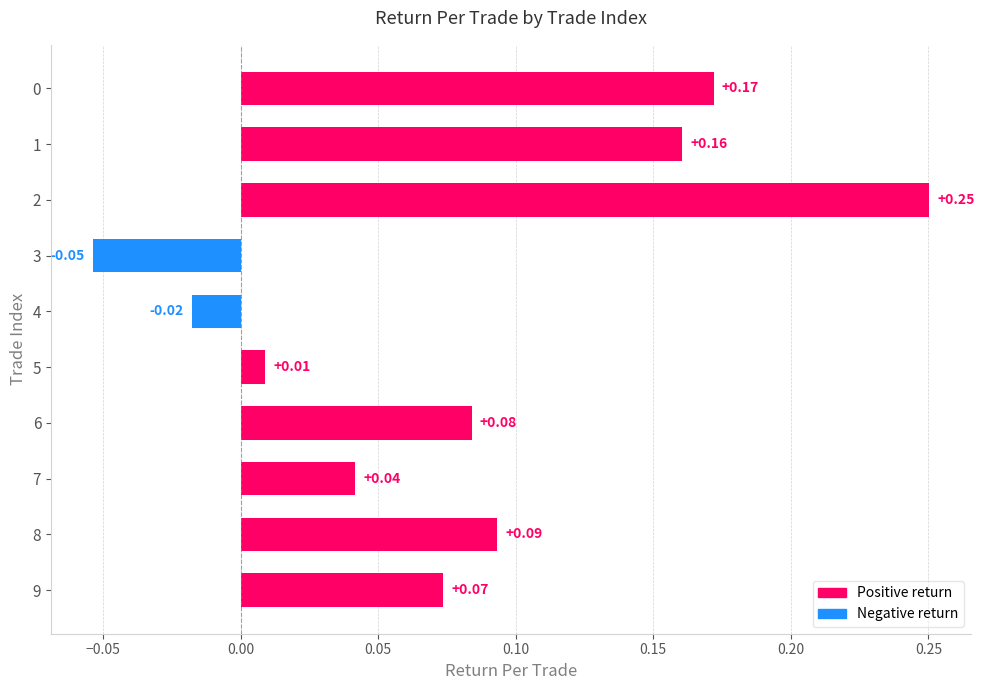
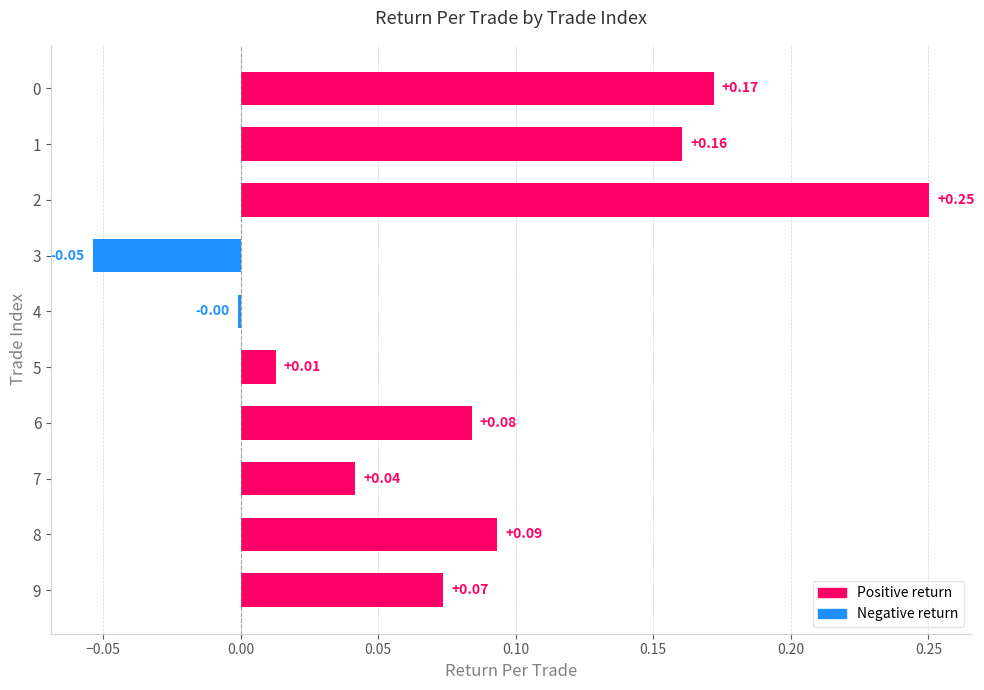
  {
    "0": "+0.17",
    "1": "+0.16",
    "2": "+0.25",
    "3": "-0.05",
-   "4": "-0.02",
-   "5": "0.009",
+   "4": "-0.00",
+   "5": "0.013",
    "6": "+0.08",
    "7": "+0.04",
    "8": "+0.09",
    "9": "+0.07"
  }
